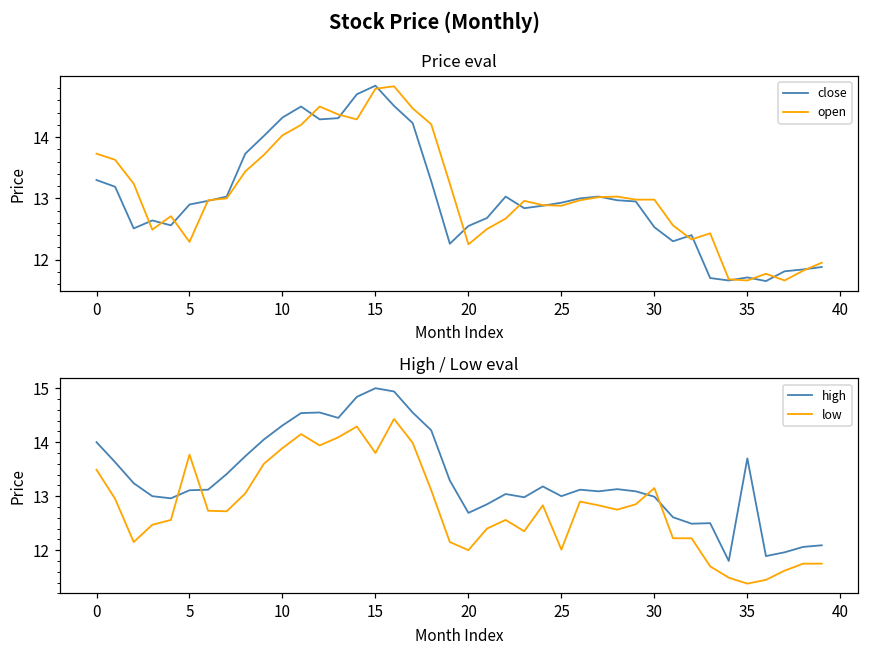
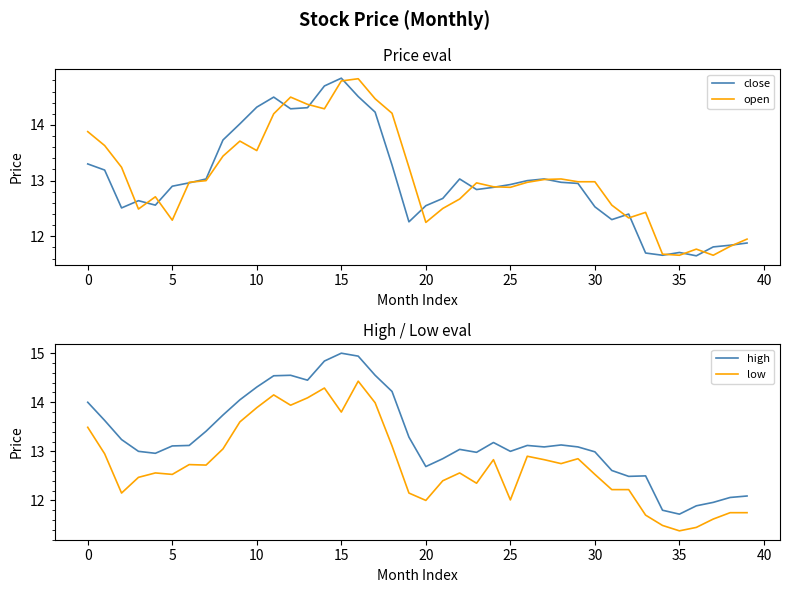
  {
    "Price eval": {
      "close": {
        "0": 13.3,
        "5": 12.9,
        "10": 14.3,
        "15": 14.8,
        "20": 12.6,
        "25": 12.9,
        "30": 12.5,
        "35": 11.7
      },
      "open": {
-       "0": 13.7,
+       "0": 13.9,
        "5": 12.3,
-       "10": 14.0,
+       "10": 13.5,
        "15": 14.8,
        "20": 12.3,
        "25": 12.9,
        "30": 13.0,
        "35": 11.7
      }
    },
    "High / Low eval": {
      "high": {
        "0": 14.0,
        "5": 13.1,
        "10": 14.3,
        "15": 15.0,
        "20": 12.7,
        "25": 13.0,
        "30": 13.0,
-       "35": 13.7
+       "35": 11.7
      },
      "low": {
        "0": 13.5,
-       "5": 13.8,
+       "5": 12.5,
        "10": 13.9,
        "15": 13.8,
        "20": 12.0,
        "25": 12.0,
-       "30": 13.2,
+       "30": 12.5,
        "35": 11.4
      }
    }
  }
